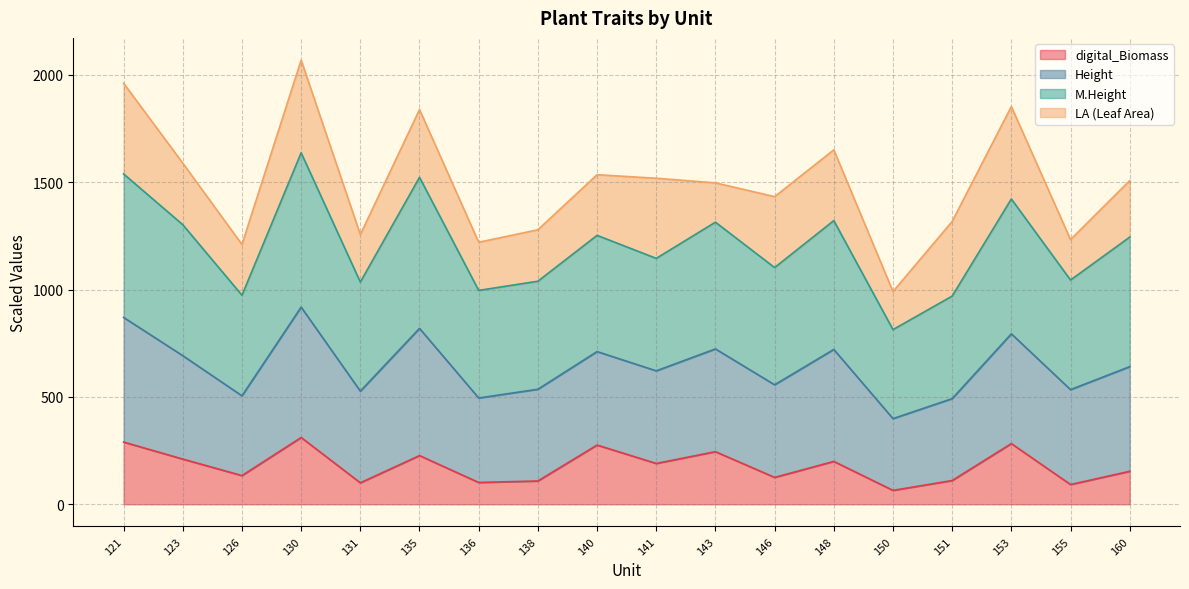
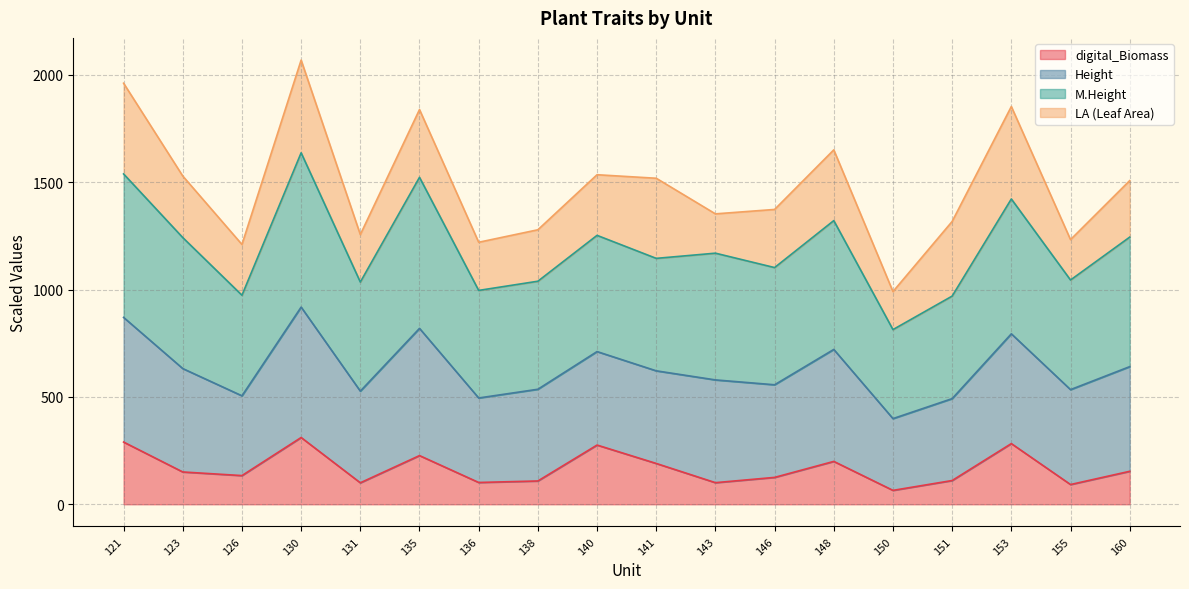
  {
    "digital_Biomass": {
      "121": 290,
-     "123": 210,
+     "123": 150,
      "126": 130,
      "130": 310,
      "131": 100,
      "135": 230,
      "136": 100,
      "138": 110,
      "140": 280,
      "141": 190,
-     "143": 250,
+     "143": 100,
      "146": 130,
      "148": 200,
      "150": 60,
      "151": 110,
      "153": 280,
      "155": 90,
      "160": 150
    },
    "LA (Leaf Area)": {
      "121": 420,
      "123": 290,
      "126": 240,
      "130": 430,
      "131": 220,
      "135": 320,
      "136": 220,
      "138": 240,
      "140": 280,
      "141": 370,
      "143": 180,
-     "146": 330,
+     "146": 270,
      "148": 330,
      "150": 180,
      "151": 350,
      "153": 430,
      "155": 190,
      "160": 260
    }
  }
